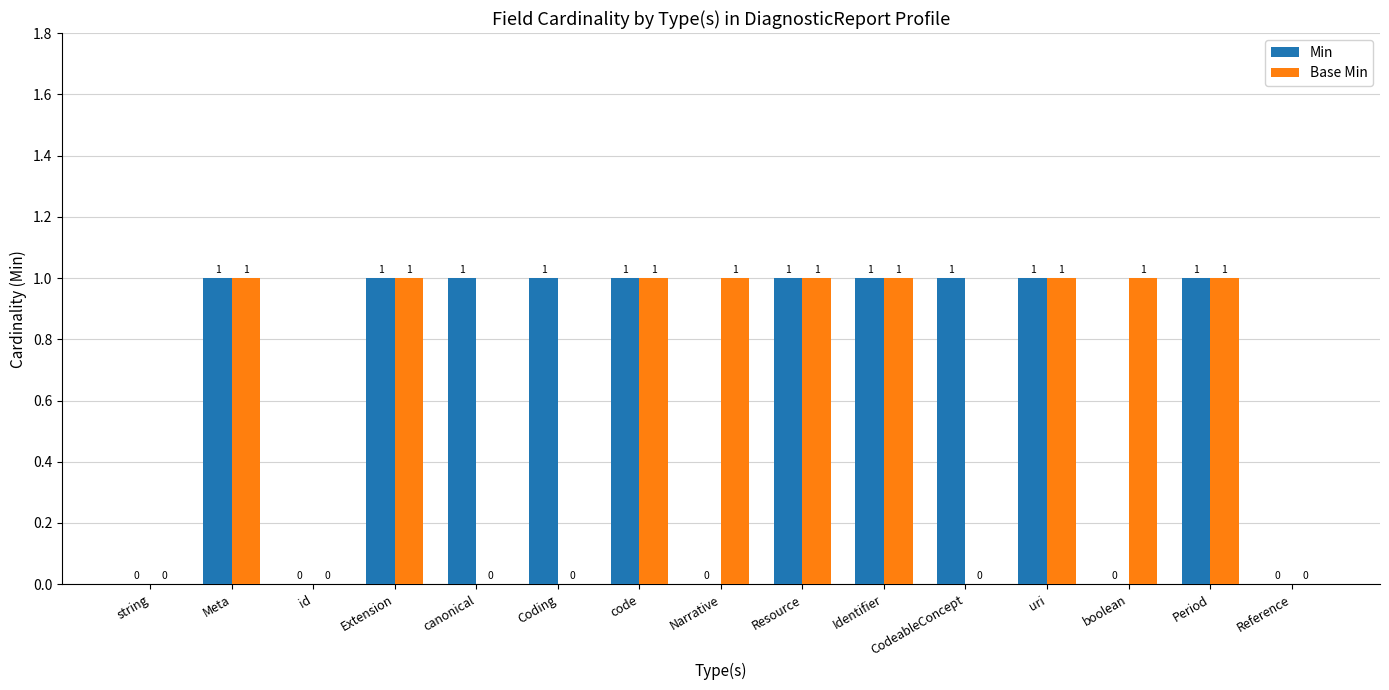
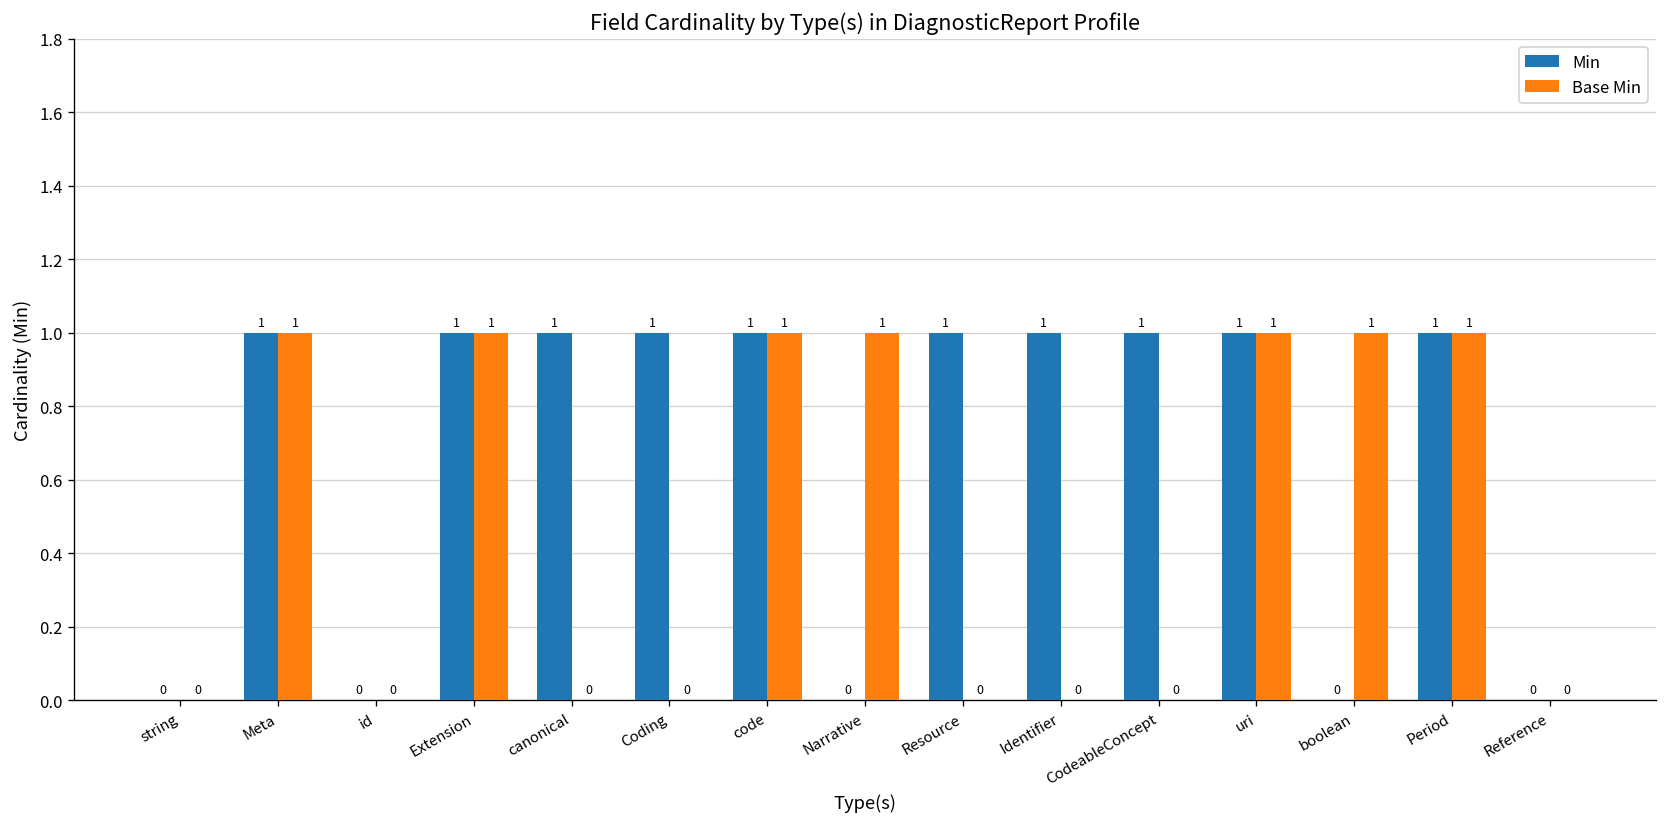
  {
    "Min": {
      "string": 0,
      "Meta": 1,
      "id": 0,
      "Extension": 1,
      "canonical": 1,
      "Coding": 1,
      "code": 1,
      "Narrative": 0,
      "Resource": 1,
      "Identifier": 1,
      "CodeableConcept": 1,
      "uri": 1,
      "boolean": 0,
      "Period": 1,
      "Reference": 0
    },
    "Base Min": {
      "string": 0,
      "Meta": 1,
      "id": 0,
      "Extension": 1,
      "canonical": 0,
      "Coding": 0,
      "code": 1,
      "Narrative": 1,
-     "Resource": 1,
-     "Identifier": 1,
+     "Resource": 0,
+     "Identifier": 0,
      "CodeableConcept": 0,
      "uri": 1,
      "boolean": 1,
      "Period": 1,
      "Reference": 0
    }
  }
